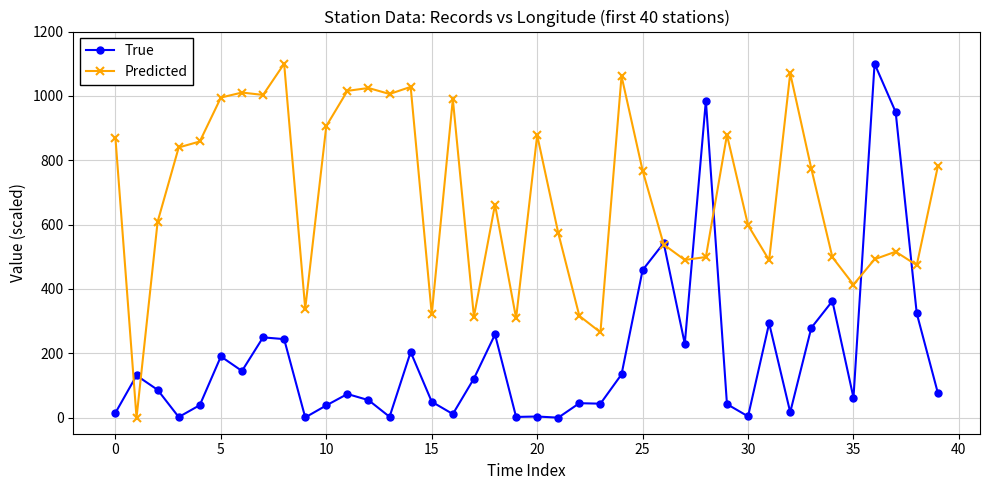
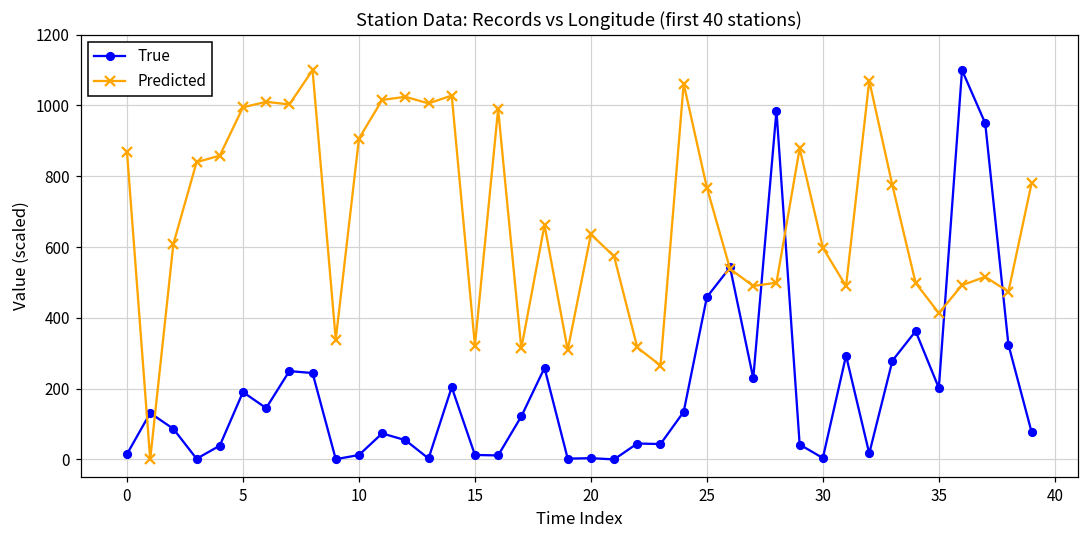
  {
    "True": {
      "0": 10,
      "5": 190,
-     "10": 40,
-     "15": 50,
+     "10": 10,
+     "15": 10,
      "20": 0,
      "25": 460,
      "30": 0,
-     "35": 60
+     "35": 200
    },
    "Predicted": {
      "0": 870,
      "5": 990,
      "10": 910,
      "15": 320,
-     "20": 880,
+     "20": 640,
      "25": 770,
      "30": 600,
      "35": 410
    }
  }
